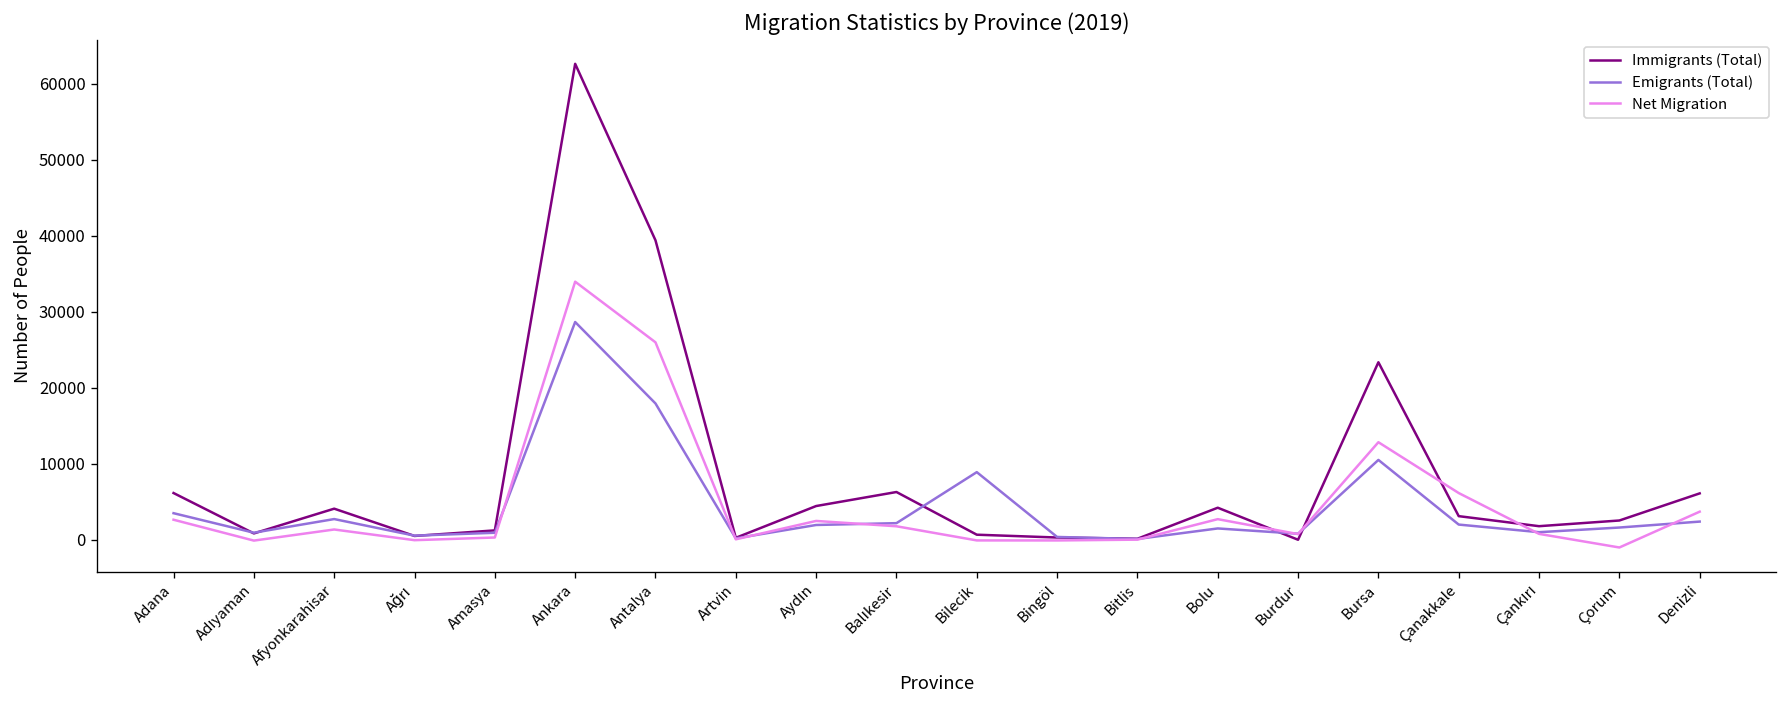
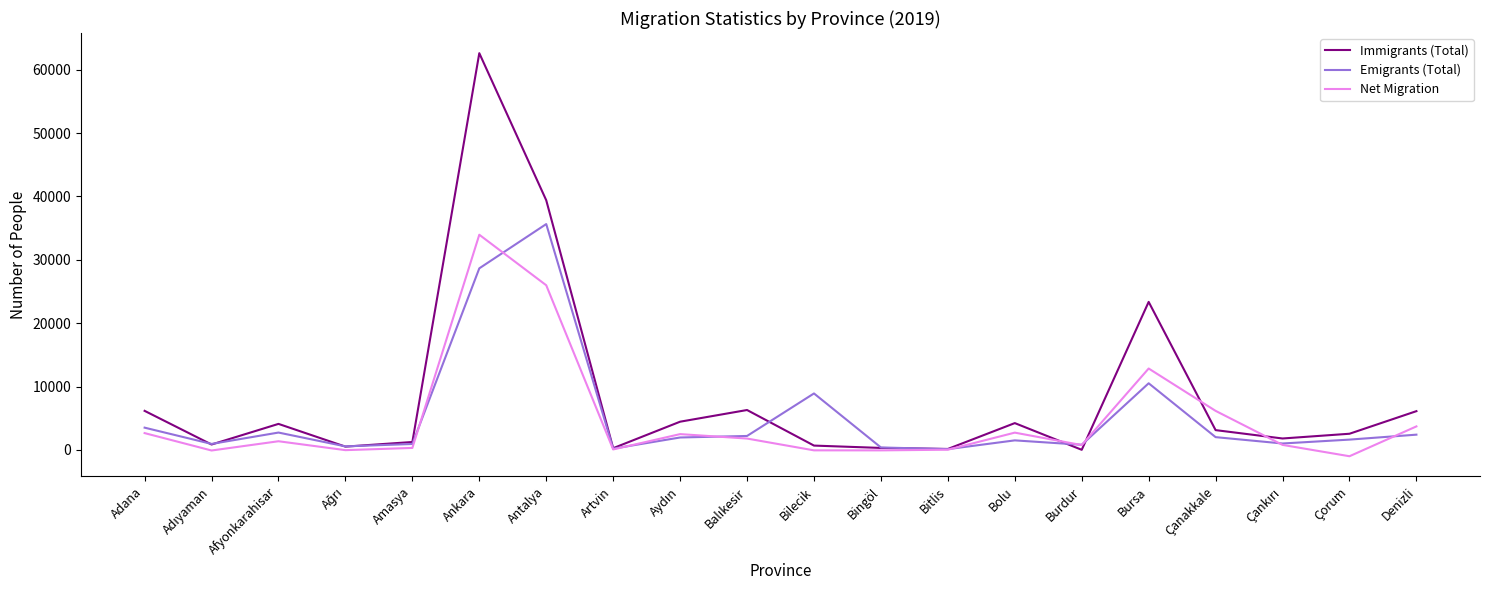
  {
    "Immigrants (Total)": {
      "Adana": 6000,
      "Afyonkarahisar": 4000,
      "Ankara": 63000,
      "Antalya": 39000,
      "Aydın": 4000,
      "Balıkesir": 6000,
      "Bilecik": 1000,
      "Bolu": 4000,
      "Burdur": 0,
      "Bursa": 23000,
      "Çanakkale": 3000,
      "Çankırı": 2000,
      "Çorum": 3000,
      "Denizli": 6000
    },
    "Emigrants (Total)": {
      "Adana": 4000,
      "Afyonkarahisar": 3000,
      "Ankara": 29000,
-     "Antalya": 18000,
+     "Antalya": 36000,
      "Aydın": 2000,
      "Balıkesir": 2000,
      "Bilecik": 9000,
      "Bolu": 2000,
      "Bursa": 11000,
      "Çanakkale": 2000,
      "Çorum": 2000,
      "Denizli": 2000
    },
    "Net Migration": {
      "Adana": 3000,
      "Adıyaman": 0,
      "Afyonkarahisar": 1000,
      "Ağrı": 0,
      "Amasya": 0,
      "Ankara": 34000,
      "Antalya": 26000,
      "Aydın": 2000,
      "Balıkesir": 2000,
      "Bilecik": 0,
      "Bolu": 3000,
      "Bursa": 13000,
      "Çanakkale": 6000,
      "Çorum": -1000,
      "Denizli": 4000
    }
  }
